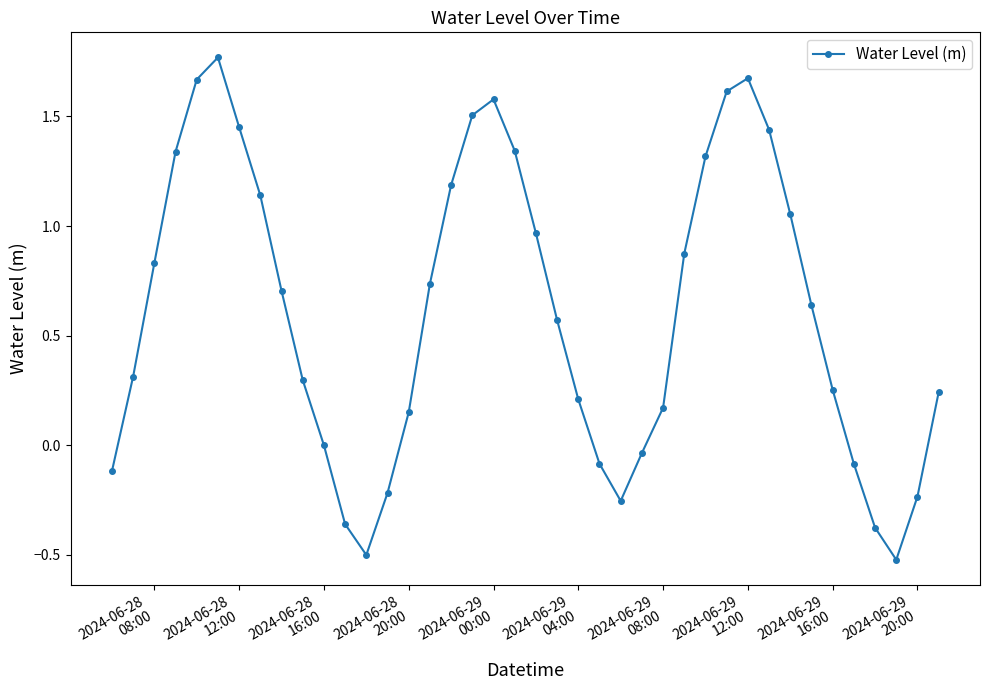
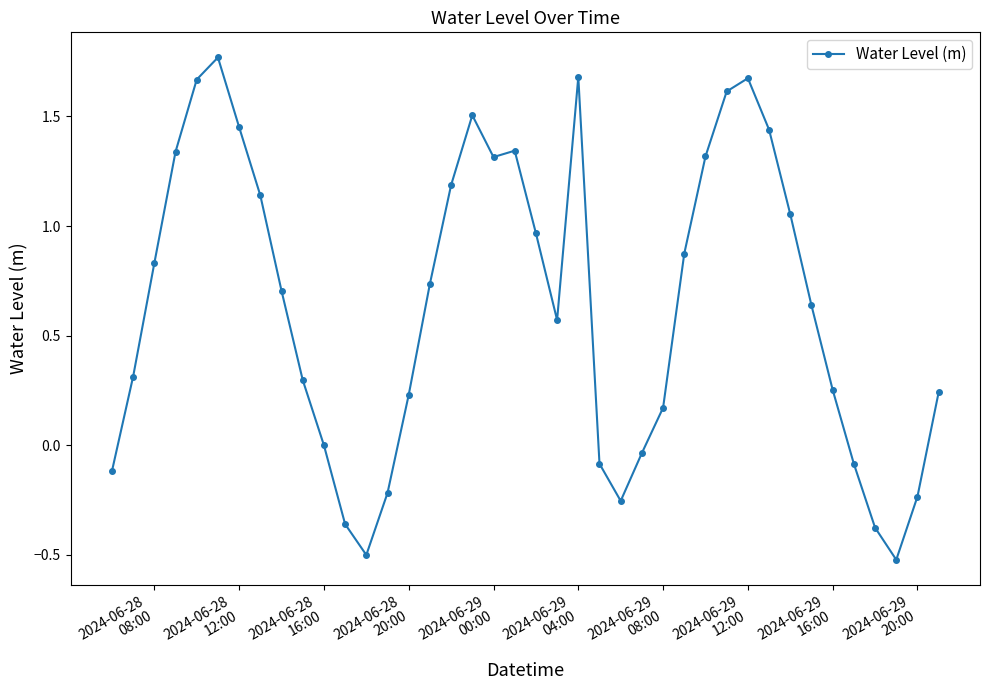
  {
    "2024-06-28 08:00": 0.83,
    "2024-06-28 12:00": 1.45,
    "2024-06-28 16:00": 0.00,
-   "2024-06-28 20:00": 0.15,
-   "2024-06-29 00:00": 1.58,
-   "2024-06-29 04:00": 0.21,
+   "2024-06-28 20:00": 0.23,
+   "2024-06-29 00:00": 1.31,
+   "2024-06-29 04:00": 1.68,
    "2024-06-29 08:00": 0.17,
    "2024-06-29 12:00": 1.67,
    "2024-06-29 16:00": 0.25,
    "2024-06-29 20:00": -0.23
  }
